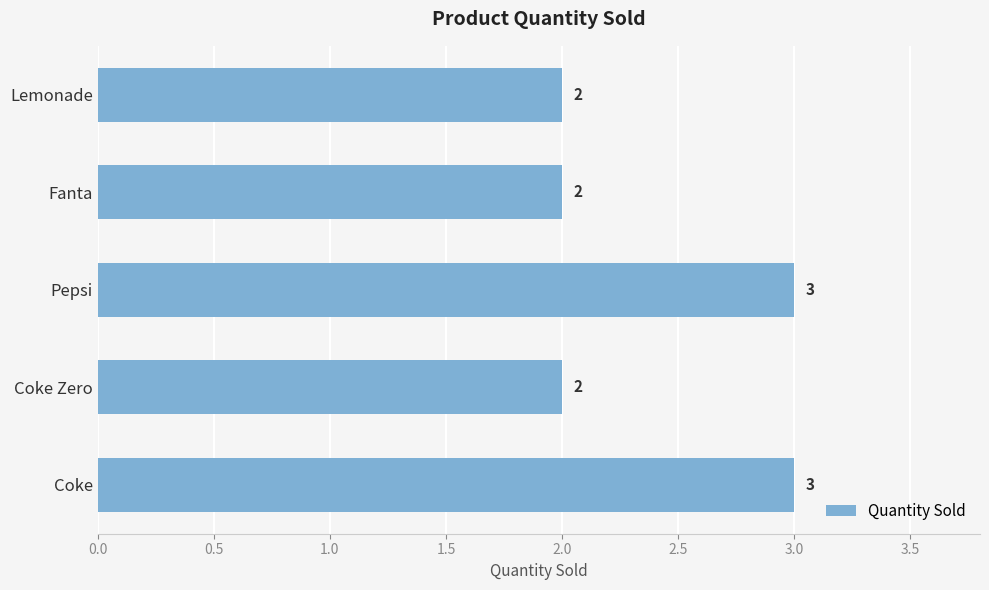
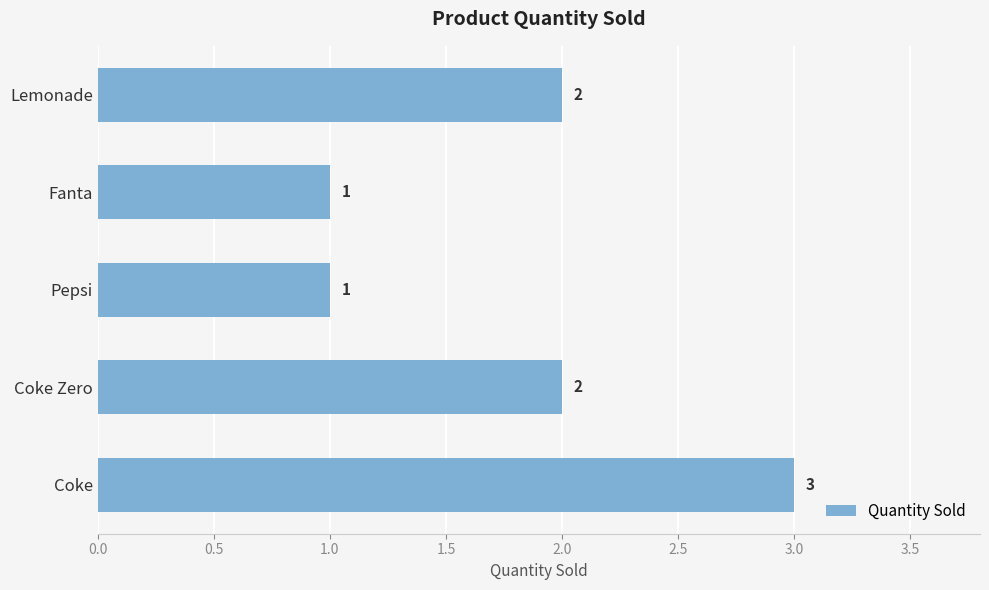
  {
    "Lemonade": 2,
-   "Fanta": 2,
-   "Pepsi": 3,
+   "Fanta": 1,
+   "Pepsi": 1,
    "Coke Zero": 2,
    "Coke": 3
  }
